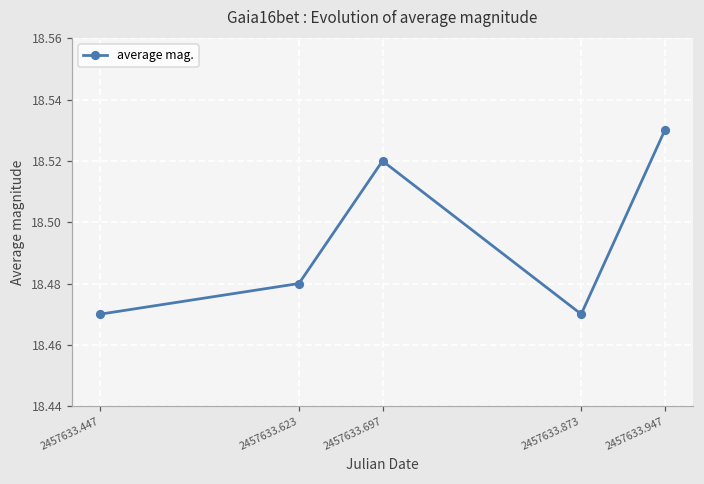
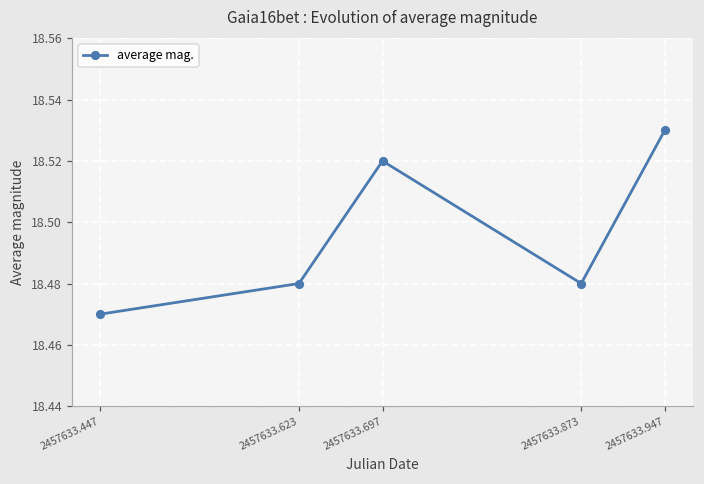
  {
    "2457633.447": 18.47,
    "2457633.623": 18.48,
    "2457633.697": 18.52,
-   "2457633.873": 18.47,
+   "2457633.873": 18.48,
    "2457633.947": 18.53
  }
